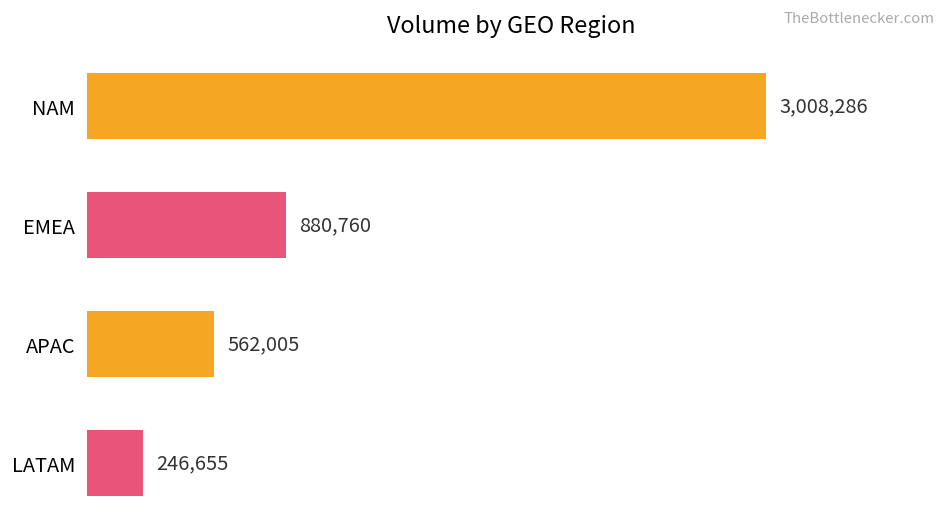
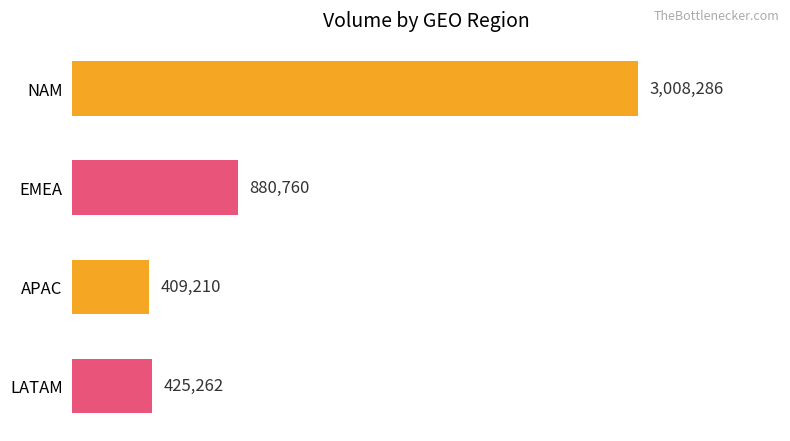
  {
    "NAM": "3,008,286",
    "EMEA": "880,760",
-   "APAC": "562,005",
-   "LATAM": "246,655"
+   "APAC": "409,210",
+   "LATAM": "425,262"
  }
